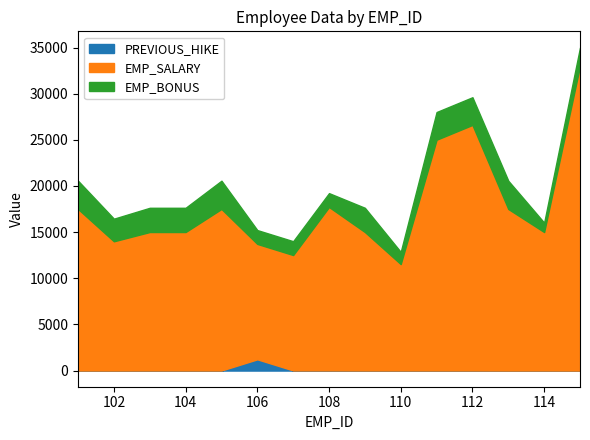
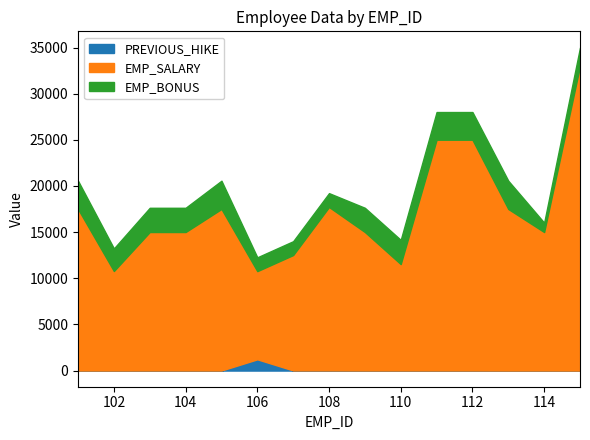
  {
    "EMP_SALARY": {
-     "102": 14000,
-     "106": 13000,
-     "112": 27000
+     "102": 11000,
+     "106": 10000,
+     "112": 25000
    },
    "EMP_BONUS": {
      "102": 2000,
      "104": 3000,
      "106": 2000,
      "108": 2000,
-     "110": 1000,
+     "110": 3000,
      "112": 3000,
      "114": 1000
    }
  }
